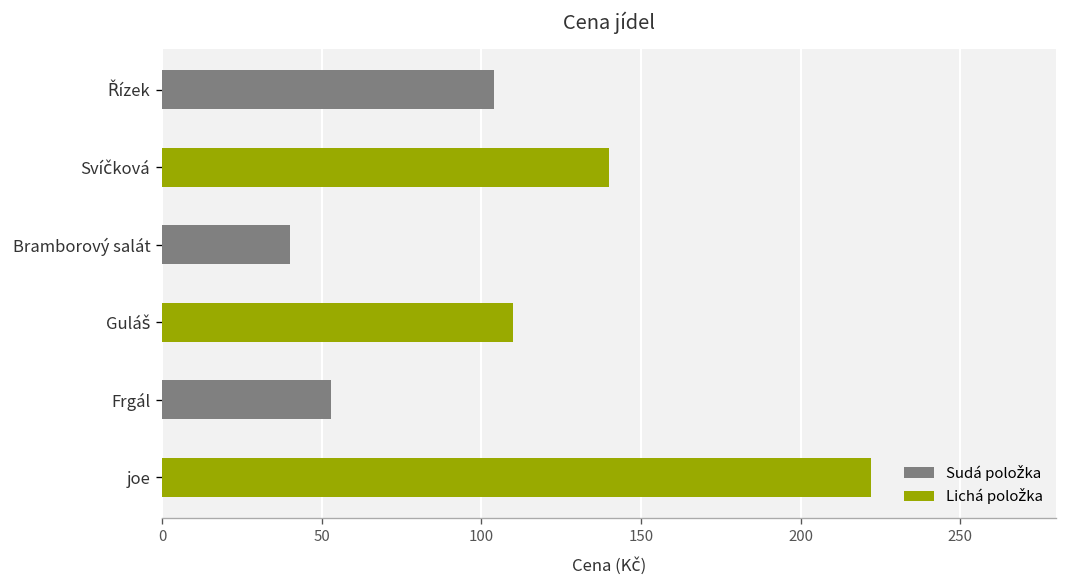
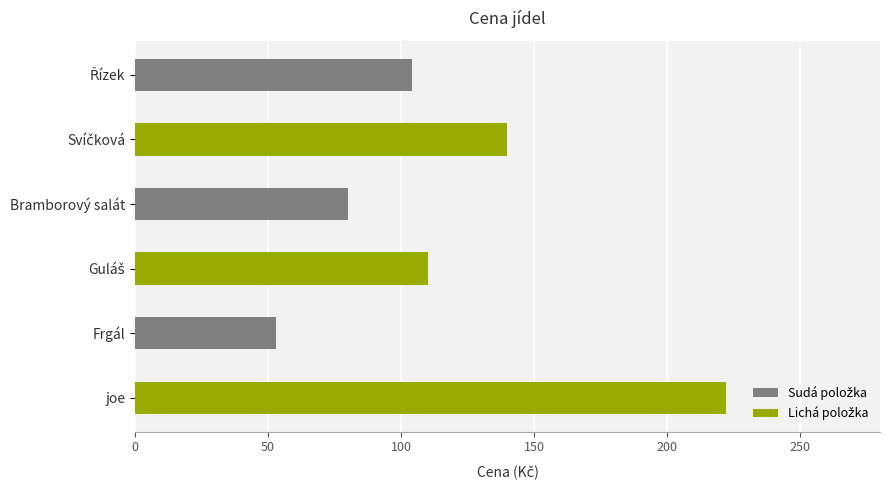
  {
    "Řízek": 104,
    "Svíčková": 140,
-   "Bramborový salát": 40,
+   "Bramborový salát": 80,
    "Guláš": 110,
    "Frgál": 53,
    "joe": 222
  }
